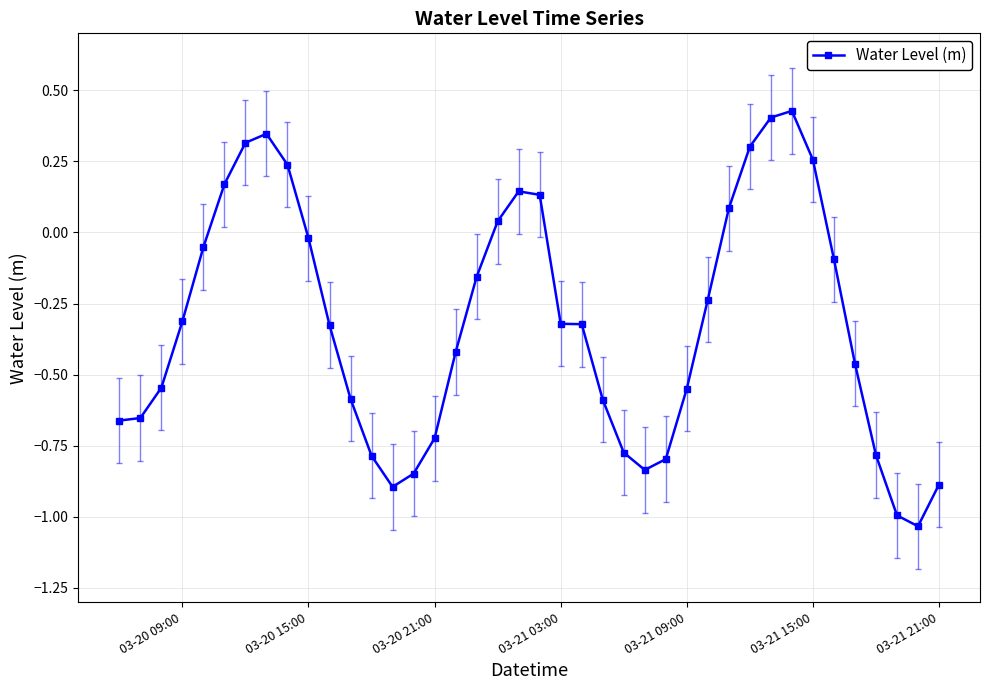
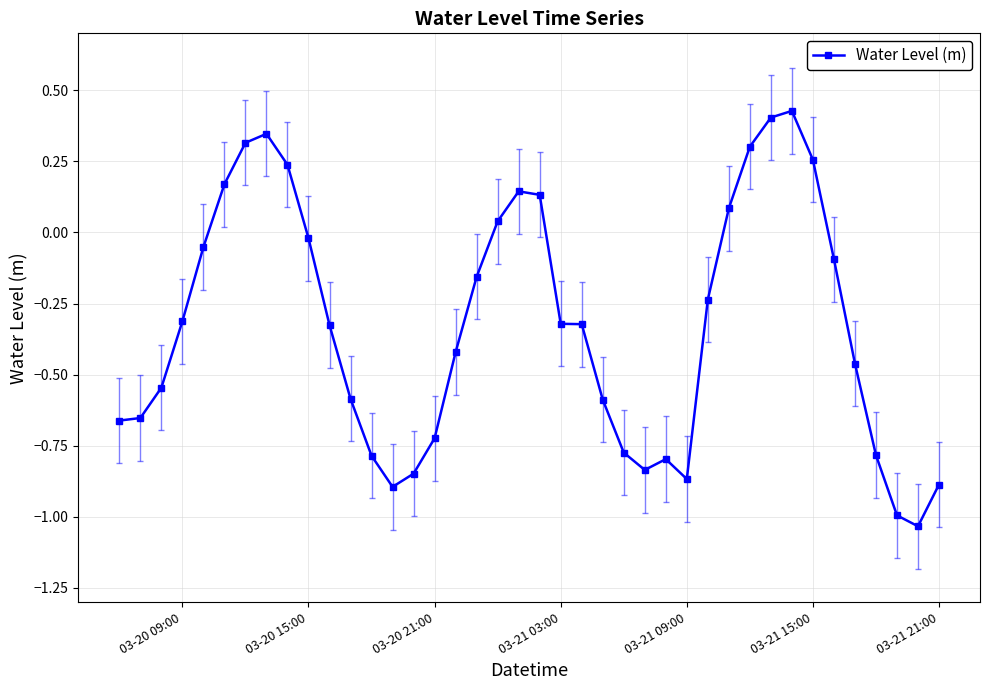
  {
    "Water Level (m)": {
      "03-20 09:00": -0.31,
      "03-20 15:00": -0.02,
      "03-20 21:00": -0.72,
      "03-21 03:00": -0.32,
-     "03-21 09:00": -0.55,
+     "03-21 09:00": -0.87,
      "03-21 15:00": 0.26,
      "03-21 21:00": -0.89
    }
  }
